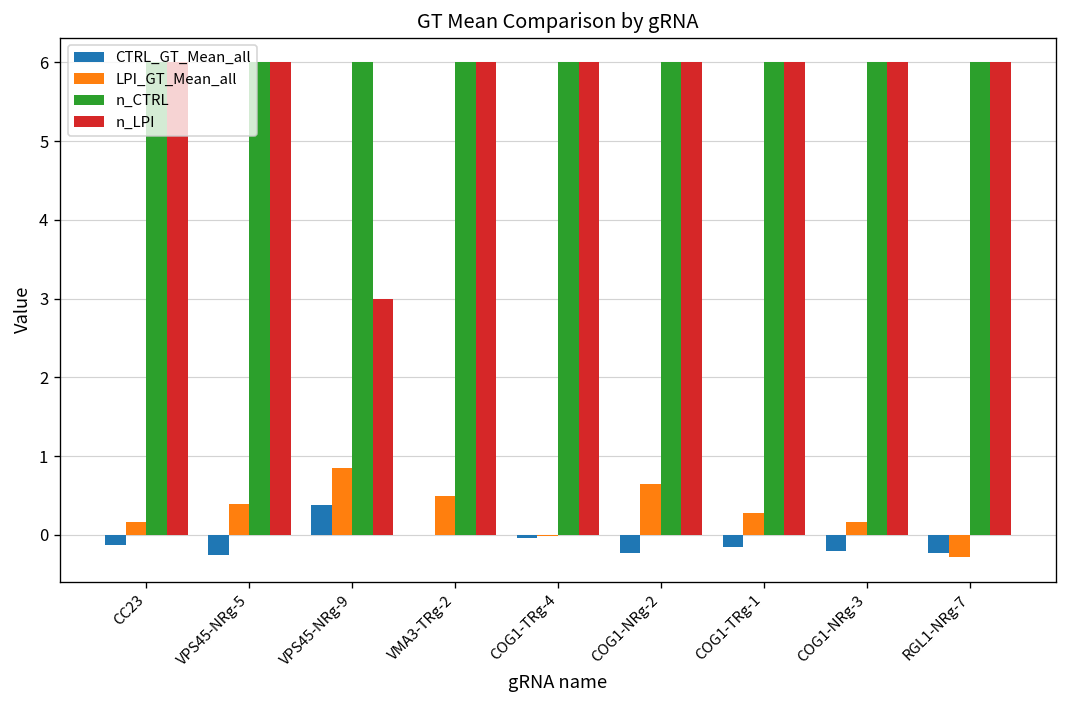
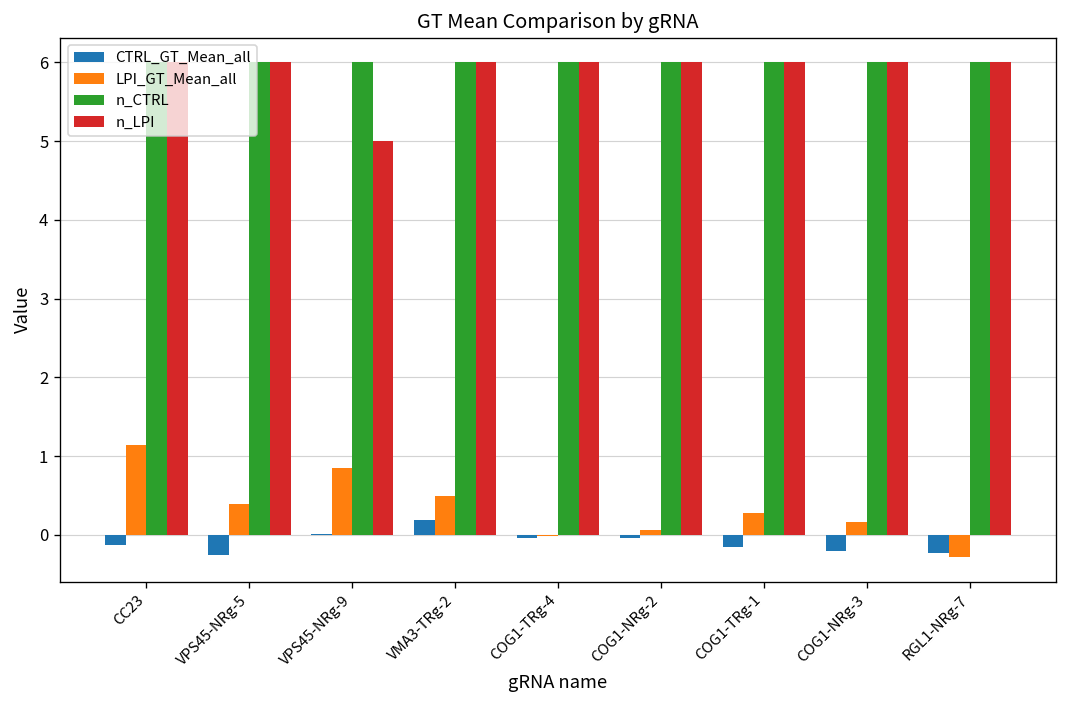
  {
    "CTRL_GT_Mean_all": {
      "CC23": -0.1,
      "VPS45-NRg-5": -0.3,
-     "VPS45-NRg-9": 0.4,
-     "VMA3-TRg-2": 0.0,
-     "COG1-NRg-2": -0.2,
+     "VPS45-NRg-9": 0.0,
+     "VMA3-TRg-2": 0.2,
+     "COG1-NRg-2": 0.0,
      "COG1-TRg-1": -0.1,
      "COG1-NRg-3": -0.2,
      "RGL1-NRg-7": -0.2
    },
    "LPI_GT_Mean_all": {
-     "CC23": 0.2,
+     "CC23": 1.1,
      "VPS45-NRg-5": 0.4,
      "VPS45-NRg-9": 0.9,
      "VMA3-TRg-2": 0.5,
-     "COG1-NRg-2": 0.6,
+     "COG1-NRg-2": 0.1,
      "COG1-TRg-1": 0.3,
      "COG1-NRg-3": 0.2,
      "RGL1-NRg-7": -0.3
    },
    "n_CTRL": {
      "VPS45-NRg-5": 6.0,
      "VPS45-NRg-9": 6.0,
      "VMA3-TRg-2": 6.0,
      "COG1-TRg-4": 6.0,
      "COG1-NRg-2": 6.0,
      "COG1-TRg-1": 6.0,
      "COG1-NRg-3": 6.0,
      "RGL1-NRg-7": 6.0
    },
    "n_LPI": {
      "VPS45-NRg-5": 6,
-     "VPS45-NRg-9": 3,
+     "VPS45-NRg-9": 5,
      "VMA3-TRg-2": 6,
      "COG1-TRg-4": 6,
      "COG1-NRg-2": 6,
      "COG1-TRg-1": 6,
      "COG1-NRg-3": 6,
      "RGL1-NRg-7": 6
    }
  }
